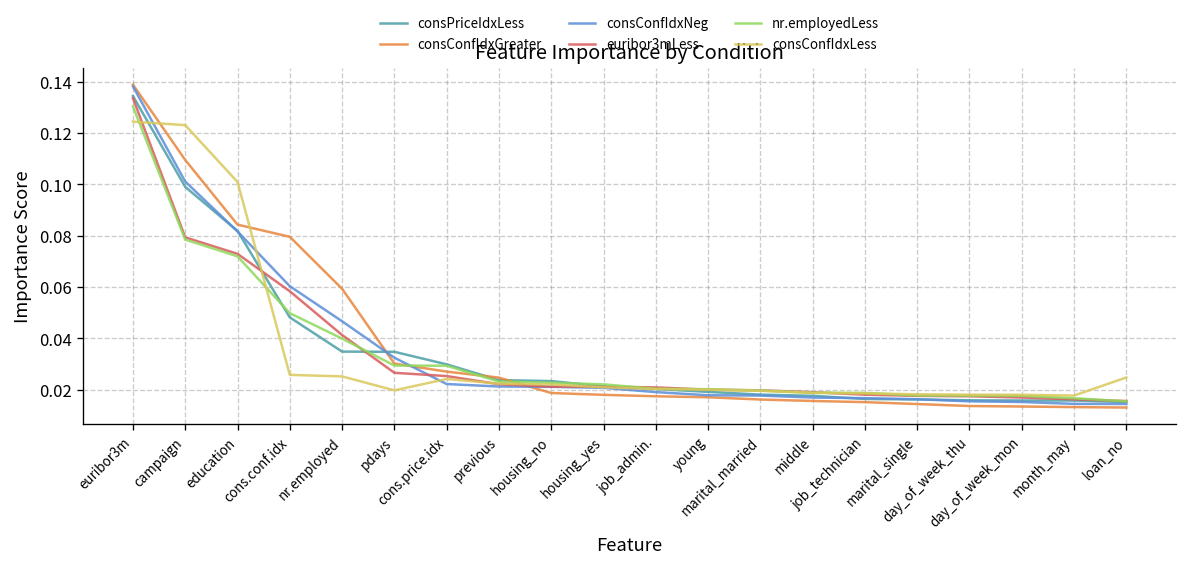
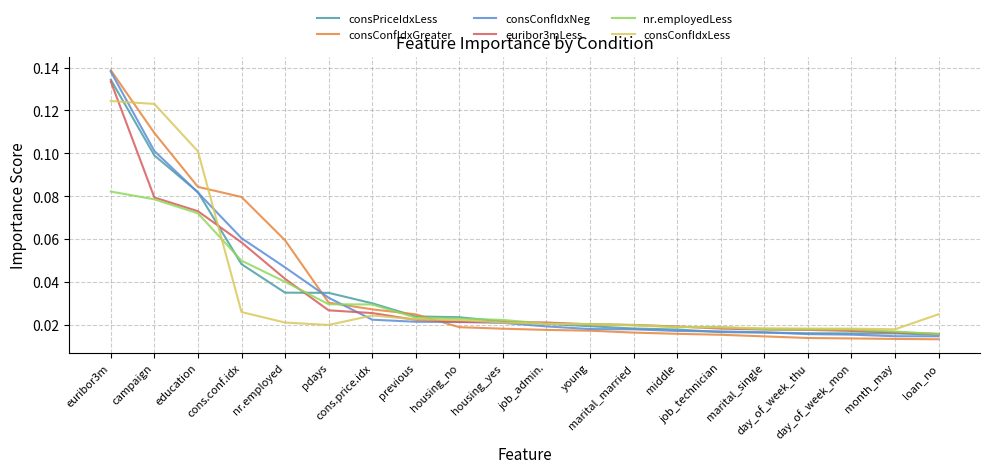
  {
    "nr.employedLess": {
-     "euribor3m": 0.130,
+     "euribor3m": 0.082,
      "cons.conf.idx": 0.050,
      "nr.employed": 0.040
    },
    "consConfIdxLess": {
      "euribor3m": 0.124,
      "campaign": 0.123,
      "education": 0.101,
      "cons.conf.idx": 0.026,
-     "nr.employed": 0.025,
+     "nr.employed": 0.021,
      "pdays": 0.020,
      "loan_no": 0.025
    }
  }
